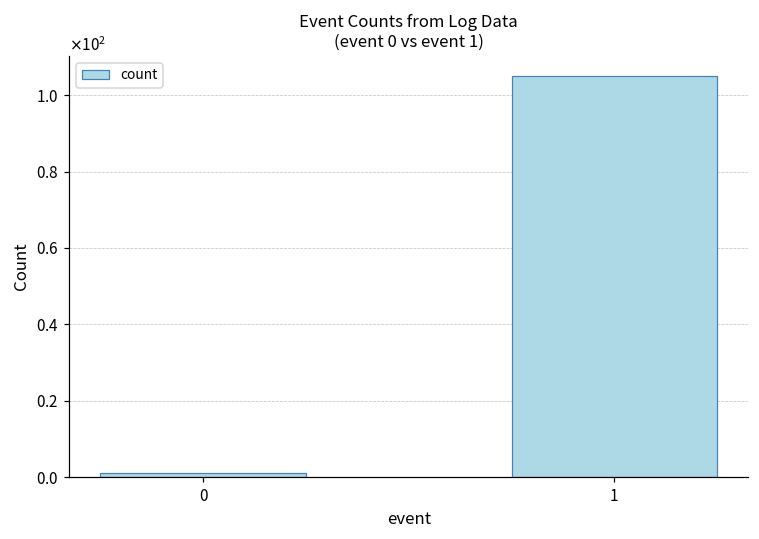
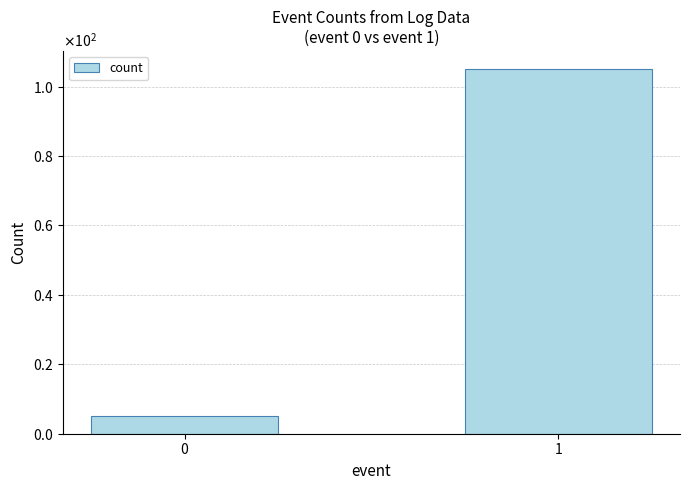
  {
-   "0": 1,
+   "0": 5,
    "1": 105
  }
